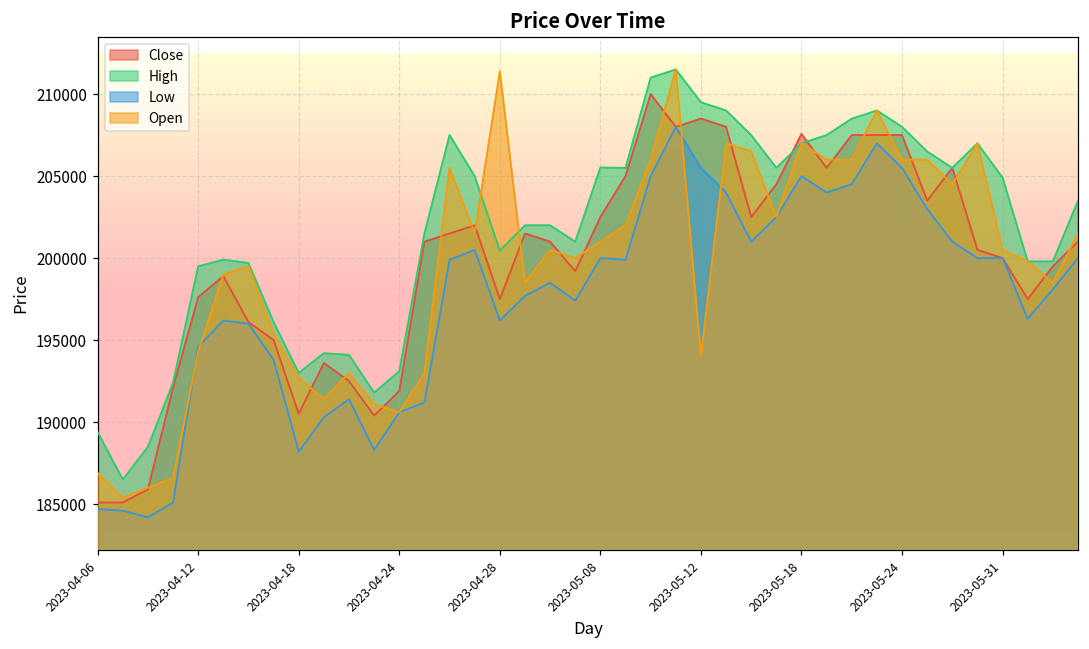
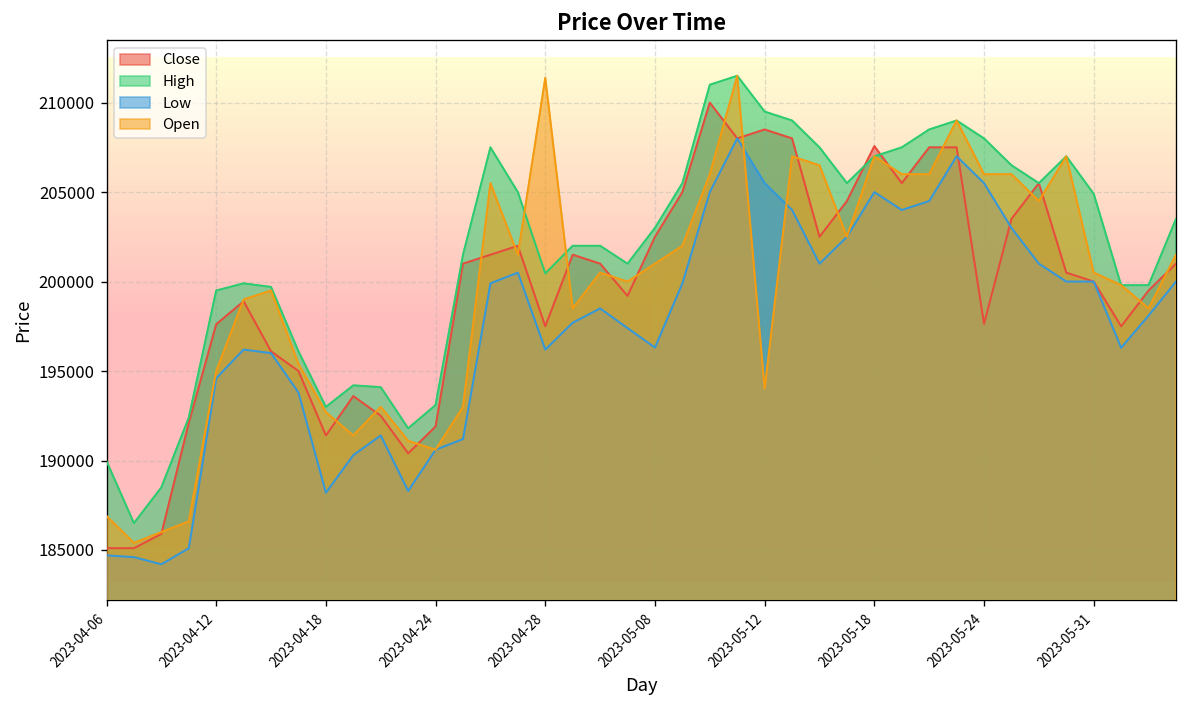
  {
    "Close": {
      "2023-04-06": 185100,
      "2023-04-12": 197600,
-     "2023-04-18": 190500,
+     "2023-04-18": 191400,
      "2023-04-24": 191900,
      "2023-04-28": 197500,
      "2023-05-08": 202500,
      "2023-05-12": 208500,
      "2023-05-18": 207600,
-     "2023-05-24": 207500
+     "2023-05-24": 197600
    },
    "High": {
-     "2023-04-06": 189400,
+     "2023-04-06": 190000,
      "2023-04-12": 199500,
      "2023-04-18": 193000,
      "2023-04-24": 193100,
      "2023-04-28": 200500,
-     "2023-05-08": 205500,
+     "2023-05-08": 203000,
      "2023-05-12": 209500,
      "2023-05-24": 208000,
      "2023-05-31": 204900
    },
    "Low": {
      "2023-04-06": 184700,
      "2023-04-12": 194600,
      "2023-04-18": 188200,
      "2023-04-28": 196200,
-     "2023-05-08": 200000,
+     "2023-05-08": 196300,
      "2023-05-12": 205500,
      "2023-05-18": 205000,
      "2023-05-24": 205500
    },
    "Open": {
      "2023-04-06": 186900,
-     "2023-04-12": 194300,
+     "2023-04-12": 195000,
      "2023-04-18": 192700,
      "2023-04-28": 211400,
      "2023-05-08": 201000,
      "2023-05-12": 194000,
      "2023-05-24": 206000,
      "2023-05-31": 200500
    }
  }
